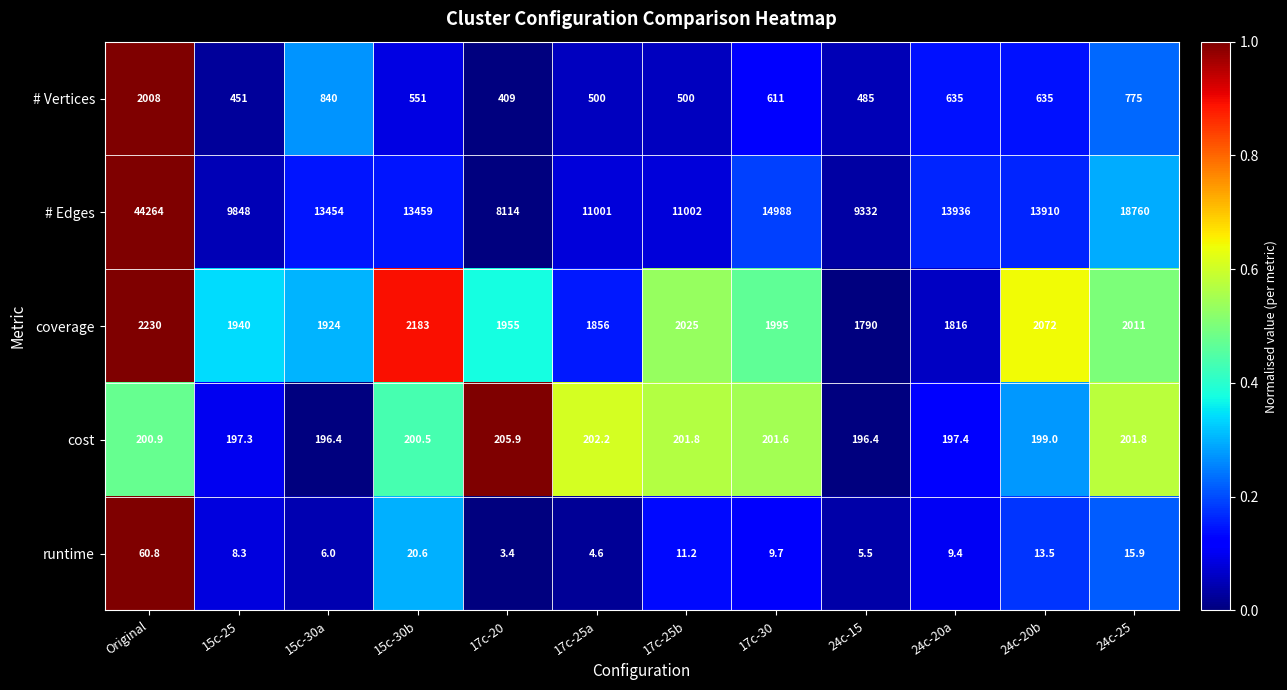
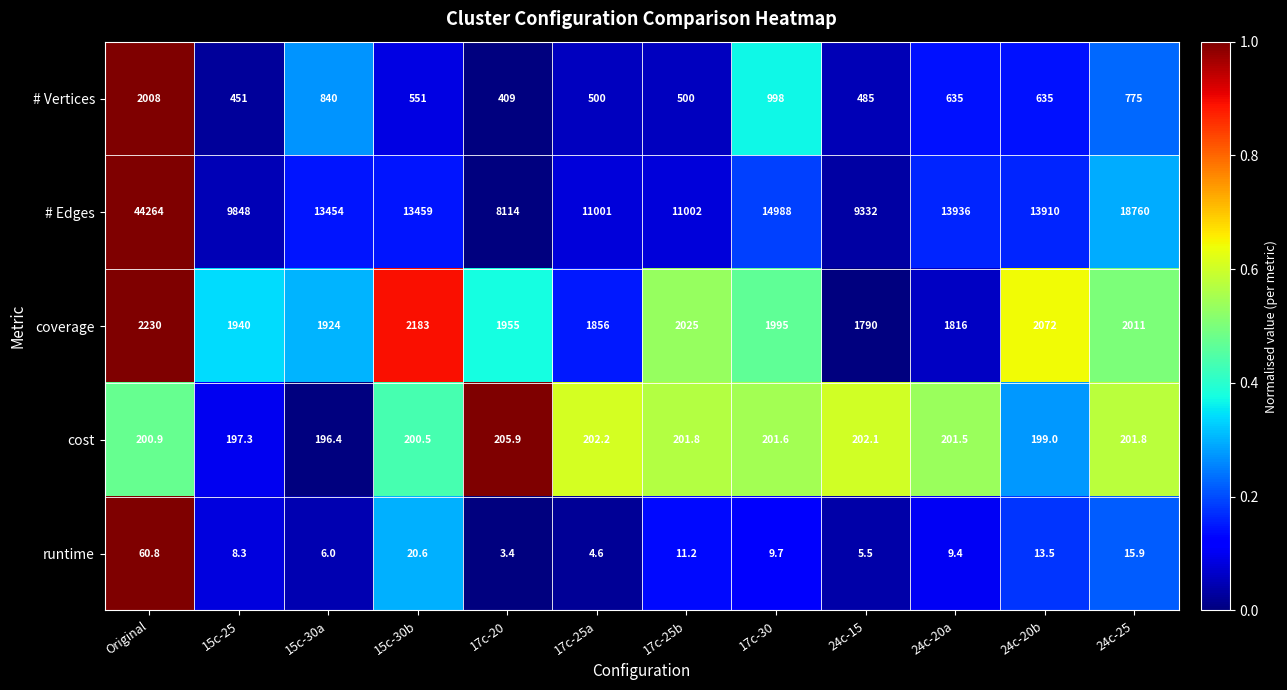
  {
    "# Vertices": {
      "Original": 2008,
      "15c-25": 451,
      "15c-30a": 840,
      "15c-30b": 551,
      "17c-20": 409,
      "17c-25a": 500,
      "17c-25b": 500,
-     "17c-30": 611,
+     "17c-30": 998,
      "24c-15": 485,
      "24c-20a": 635,
      "24c-20b": 635,
      "24c-25": 775
    },
    "# Edges": {
      "Original": 44264,
      "15c-25": 9848,
      "15c-30a": 13454,
      "15c-30b": 13459,
      "17c-20": 8114,
      "17c-25a": 11001,
      "17c-25b": 11002,
      "17c-30": 14988,
      "24c-15": 9332,
      "24c-20a": 13936,
      "24c-20b": 13910,
      "24c-25": 18760
    },
    "coverage": {
      "Original": 2230,
      "15c-25": 1940,
      "15c-30a": 1924,
      "15c-30b": 2183,
      "17c-20": 1955,
      "17c-25a": 1856,
      "17c-25b": 2025,
      "17c-30": 1995,
      "24c-15": 1790,
      "24c-20a": 1816,
      "24c-20b": 2072,
      "24c-25": 2011
    },
    "cost": {
      "Original": 200.9,
      "15c-25": 197.3,
      "15c-30a": 196.4,
      "15c-30b": 200.5,
      "17c-20": 205.9,
      "17c-25a": 202.2,
      "17c-25b": 201.8,
      "17c-30": 201.6,
-     "24c-15": 196.4,
-     "24c-20a": 197.4,
+     "24c-15": 202.1,
+     "24c-20a": 201.5,
      "24c-20b": 199.0,
      "24c-25": 201.8
    },
    "runtime": {
      "Original": 60.8,
      "15c-25": 8.3,
      "15c-30a": 6.0,
      "15c-30b": 20.6,
      "17c-20": 3.4,
      "17c-25a": 4.6,
      "17c-25b": 11.2,
      "17c-30": 9.7,
      "24c-15": 5.5,
      "24c-20a": 9.4,
      "24c-20b": 13.5,
      "24c-25": 15.9
    }
  }
